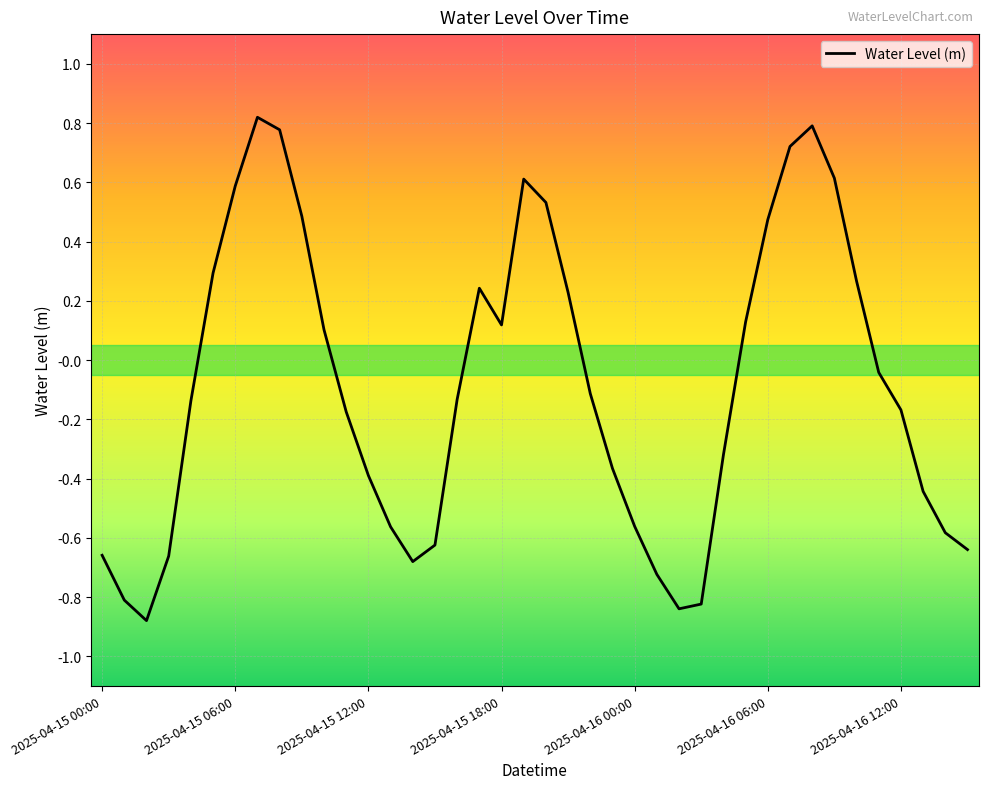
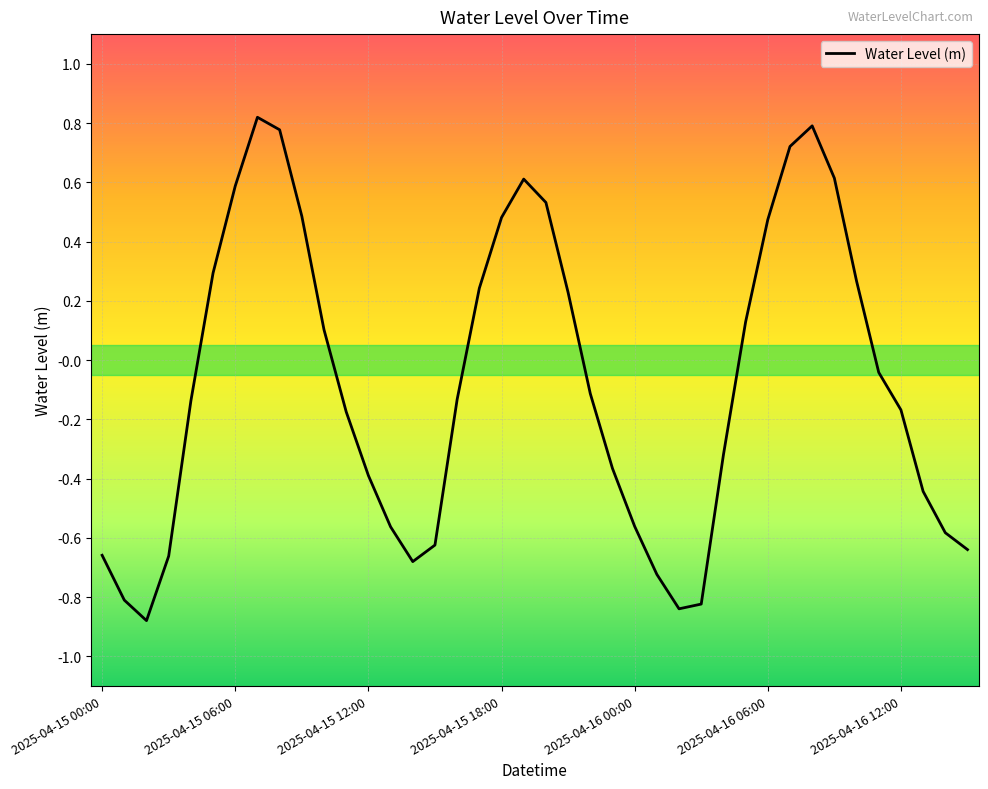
  {
    "2025-04-15 00:00": -0.66,
    "2025-04-15 06:00": 0.59,
    "2025-04-15 12:00": -0.39,
-   "2025-04-15 18:00": 0.12,
+   "2025-04-15 18:00": 0.48,
    "2025-04-16 00:00": -0.56,
    "2025-04-16 06:00": 0.47,
    "2025-04-16 12:00": -0.17
  }
